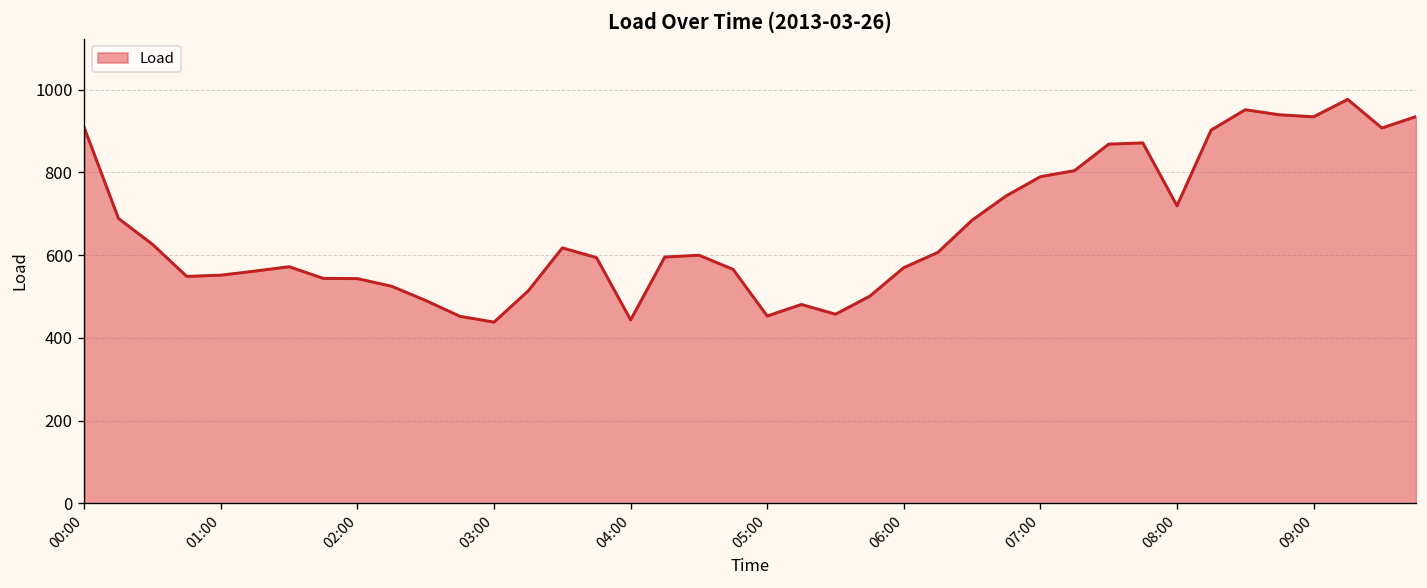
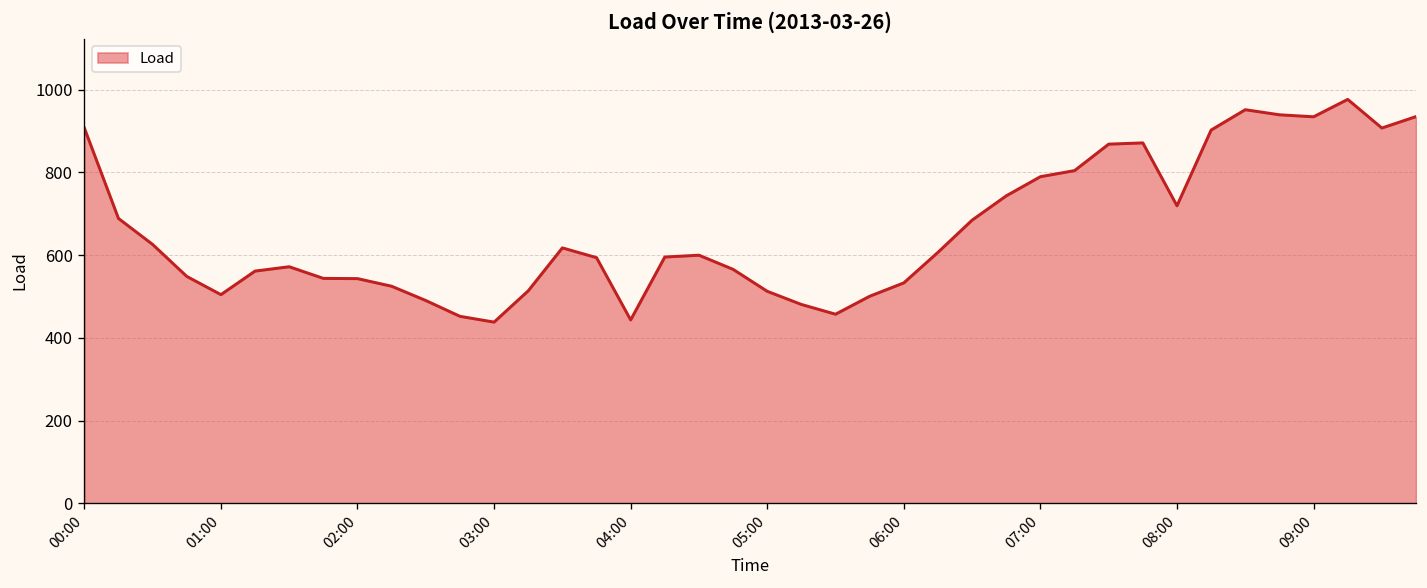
  {
    "00:00": 910,
-   "01:00": 550,
+   "01:00": 500,
    "02:00": 540,
    "03:00": 440,
    "04:00": 440,
-   "05:00": 450,
-   "06:00": 570,
+   "05:00": 510,
+   "06:00": 530,
    "07:00": 790,
    "08:00": 720,
    "09:00": 930
  }
